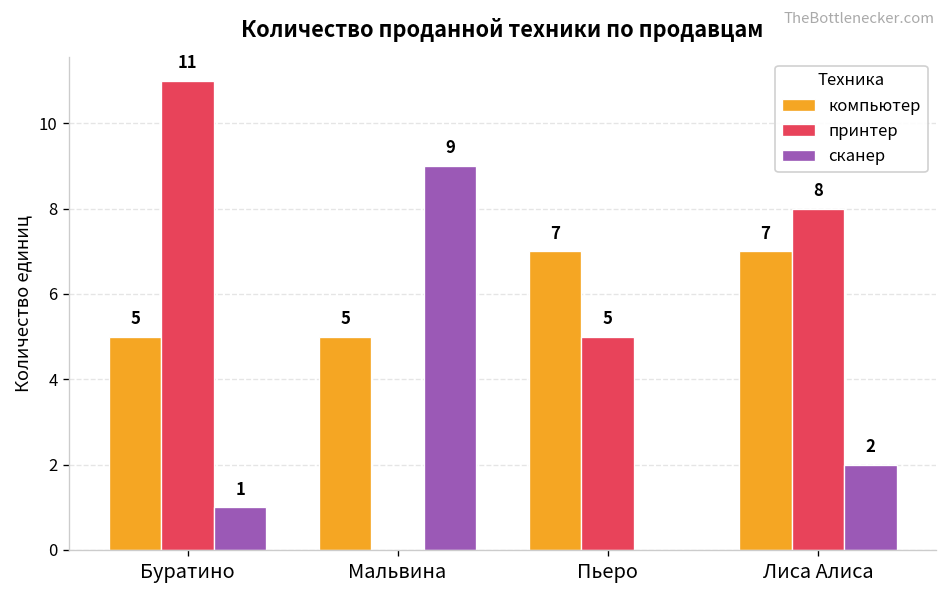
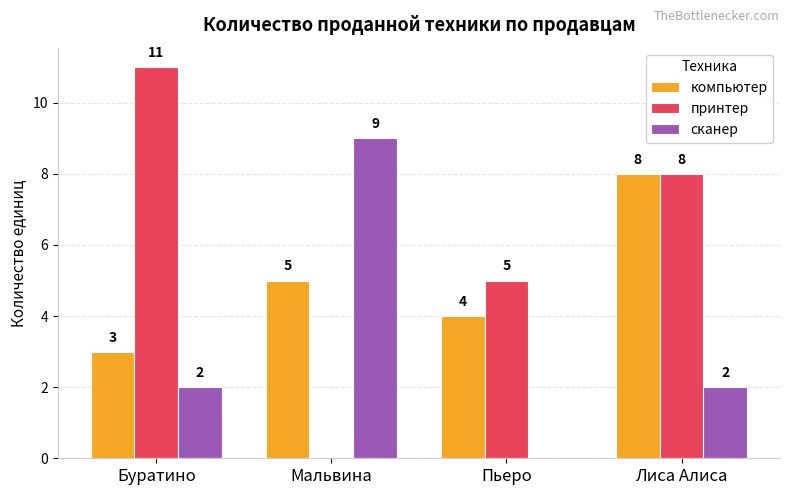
  {
    "компьютер": {
-     "Буратино": 5,
+     "Буратино": 3,
      "Мальвина": 5,
-     "Пьеро": 7,
-     "Лиса Алиса": 7
+     "Пьеро": 4,
+     "Лиса Алиса": 8
    },
    "принтер": {
      "Буратино": 11,
      "Пьеро": 5,
      "Лиса Алиса": 8
    },
    "сканер": {
-     "Буратино": 1,
+     "Буратино": 2,
      "Мальвина": 9,
      "Лиса Алиса": 2
    }
  }
